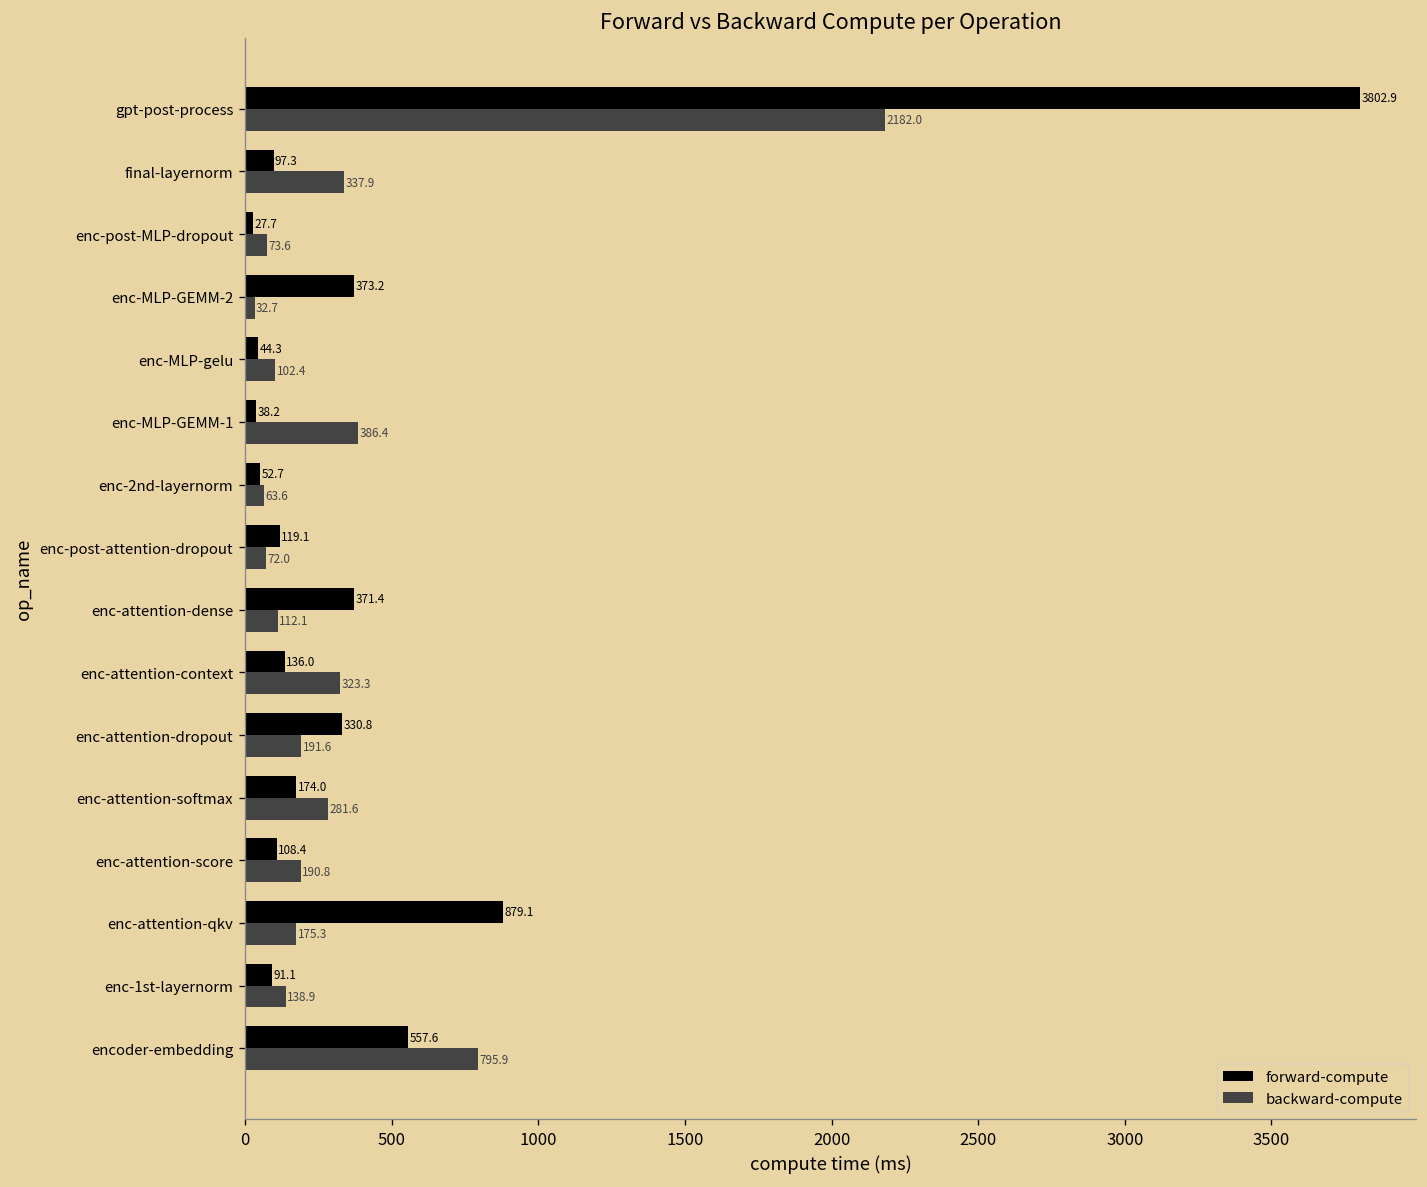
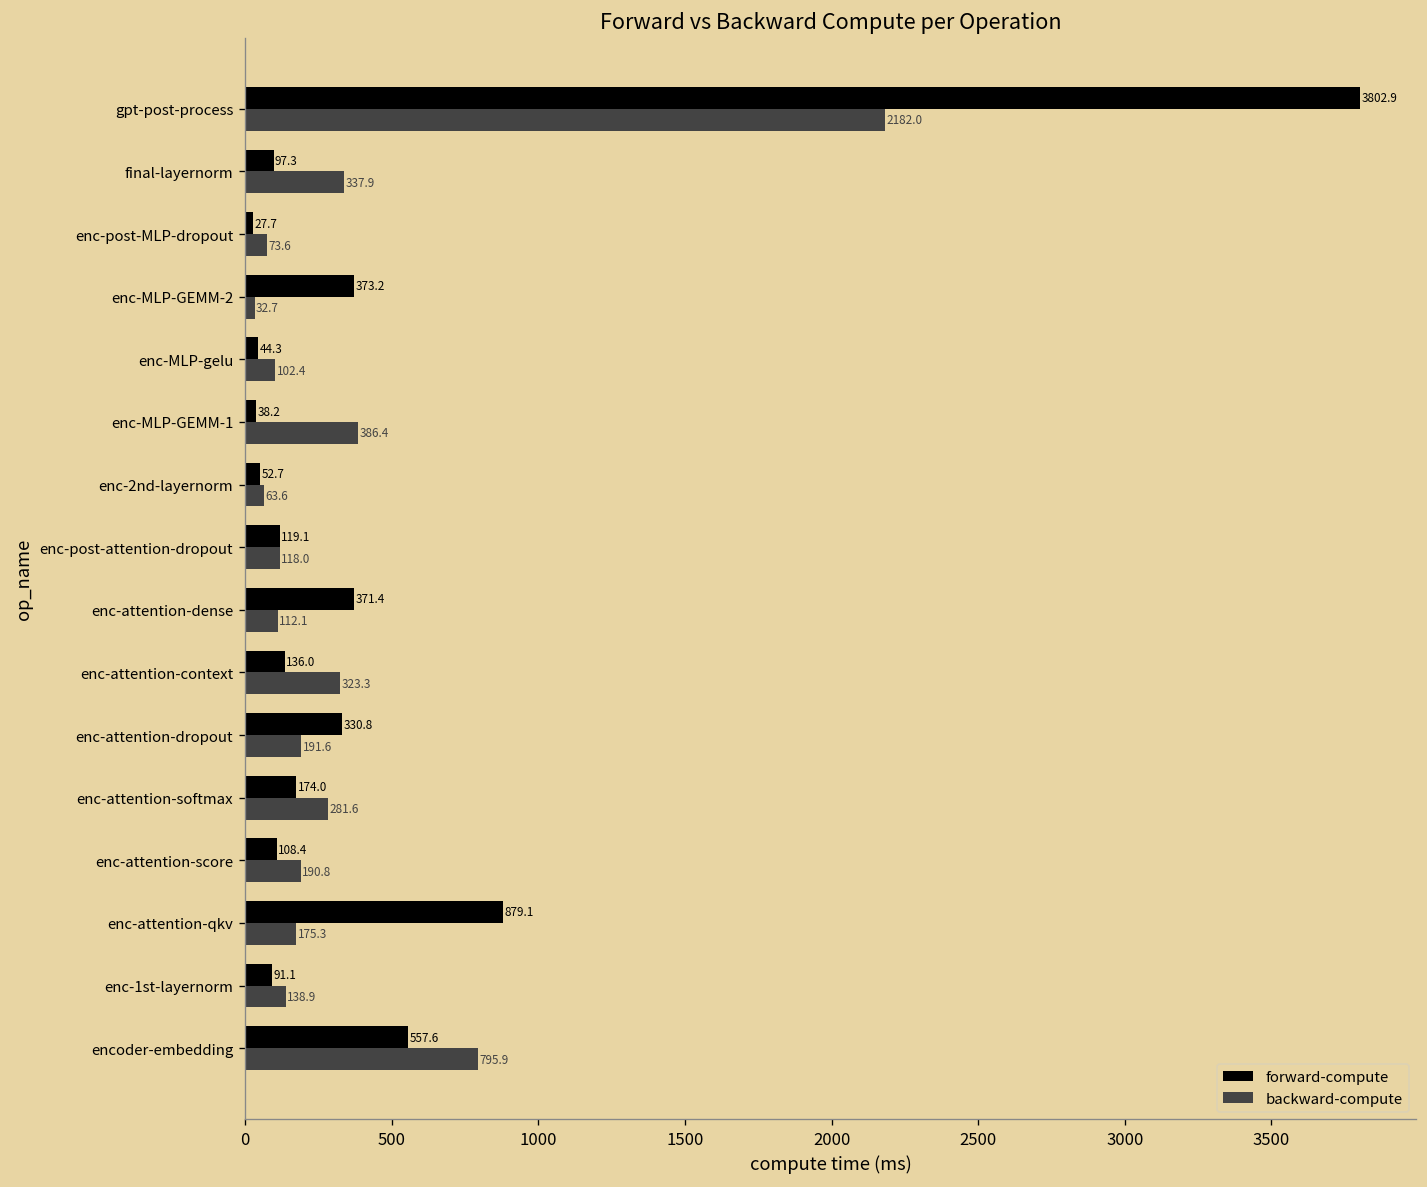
  {
    "forward-compute": {
      "gpt-post-process": 3802.9,
      "final-layernorm": 97.3,
      "enc-post-MLP-dropout": 27.7,
      "enc-MLP-GEMM-2": 373.2,
      "enc-MLP-gelu": 44.3,
      "enc-MLP-GEMM-1": 38.2,
      "enc-2nd-layernorm": 52.7,
      "enc-post-attention-dropout": 119.1,
      "enc-attention-dense": 371.4,
      "enc-attention-context": 136.0,
      "enc-attention-dropout": 330.8,
      "enc-attention-softmax": 174.0,
      "enc-attention-score": 108.4,
      "enc-attention-qkv": 879.1,
      "enc-1st-layernorm": 91.1,
      "encoder-embedding": 557.6
    },
    "backward-compute": {
      "gpt-post-process": 2182.0,
      "final-layernorm": 337.9,
      "enc-post-MLP-dropout": 73.6,
      "enc-MLP-GEMM-2": 32.7,
      "enc-MLP-gelu": 102.4,
      "enc-MLP-GEMM-1": 386.4,
      "enc-2nd-layernorm": 63.6,
-     "enc-post-attention-dropout": 72.0,
+     "enc-post-attention-dropout": 118.0,
      "enc-attention-dense": 112.1,
      "enc-attention-context": 323.3,
      "enc-attention-dropout": 191.6,
      "enc-attention-softmax": 281.6,
      "enc-attention-score": 190.8,
      "enc-attention-qkv": 175.3,
      "enc-1st-layernorm": 138.9,
      "encoder-embedding": 795.9
    }
  }
